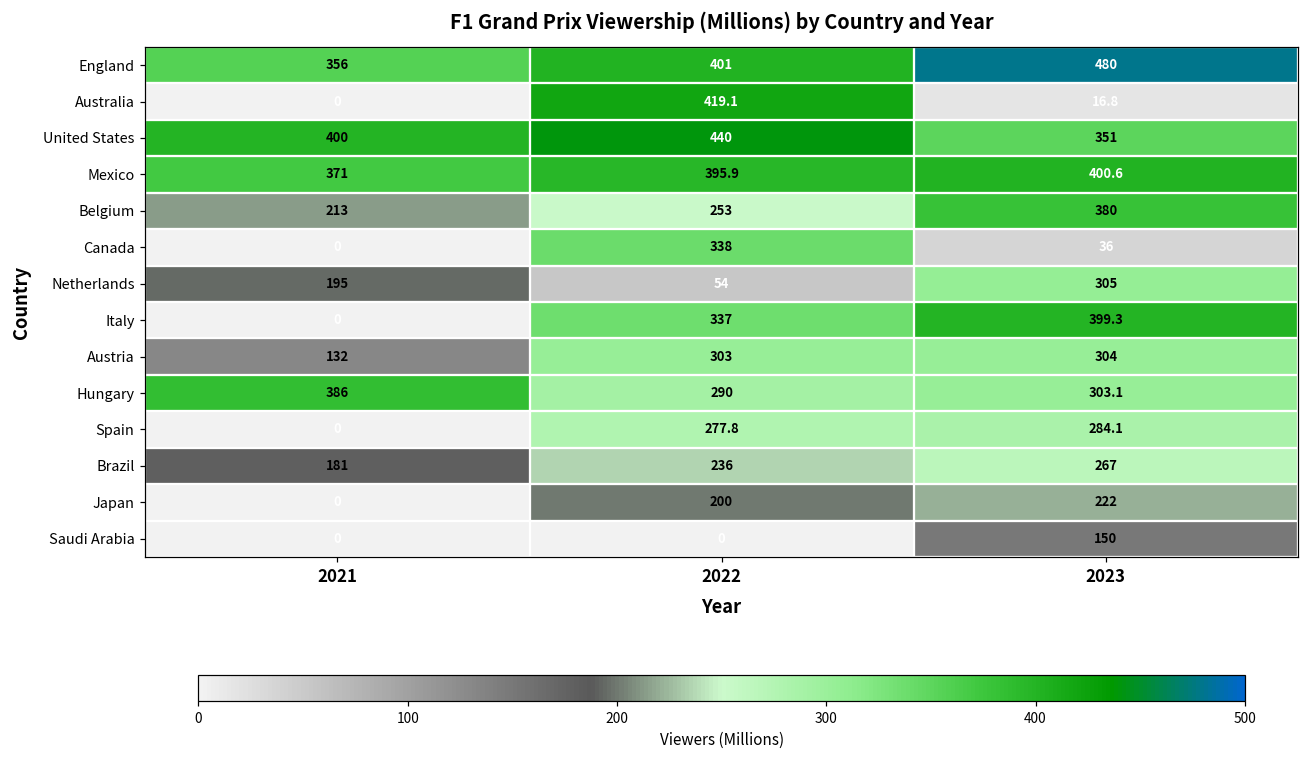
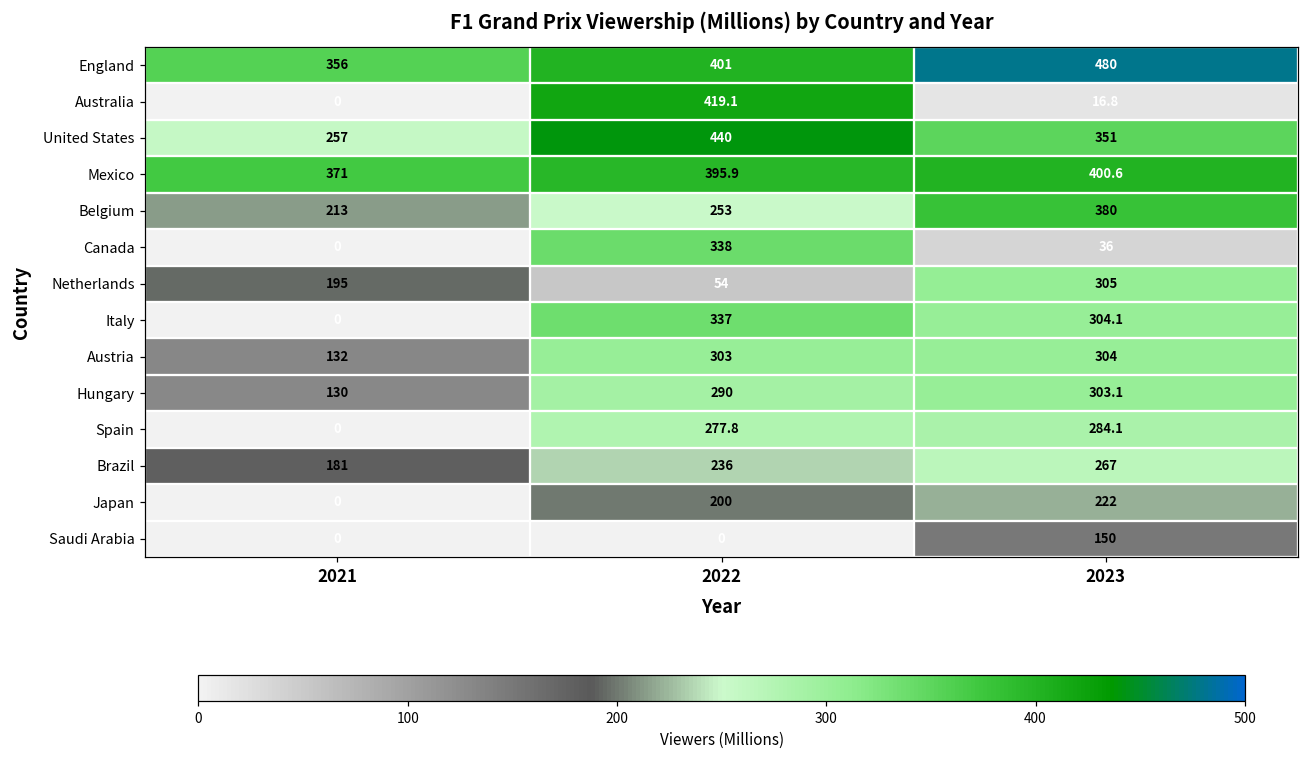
  {
    "England": {
      "2021": 356,
      "2022": 401,
      "2023": 480
    },
    "Australia": {
      "2022": 419.1
    },
    "United States": {
-     "2021": 400,
+     "2021": 257,
      "2022": 440,
      "2023": 351
    },
    "Mexico": {
      "2021": 371,
      "2022": 395.9,
      "2023": 400.6
    },
    "Belgium": {
      "2021": 213,
      "2022": 253,
      "2023": 380
    },
    "Canada": {
      "2022": 338
    },
    "Netherlands": {
      "2021": 195,
      "2022": 54,
      "2023": 305
    },
    "Italy": {
      "2022": 337,
-     "2023": 399.3
+     "2023": 304.1
    },
    "Austria": {
      "2021": 132,
      "2022": 303,
      "2023": 304
    },
    "Hungary": {
-     "2021": 386,
+     "2021": 130,
      "2022": 290,
      "2023": 303.1
    },
    "Spain": {
      "2022": 277.8,
      "2023": 284.1
    },
    "Brazil": {
      "2021": 181,
      "2022": 236,
      "2023": 267
    },
    "Japan": {
      "2022": 200,
      "2023": 222
    },
    "Saudi Arabia": {
      "2023": 150
    }
  }
